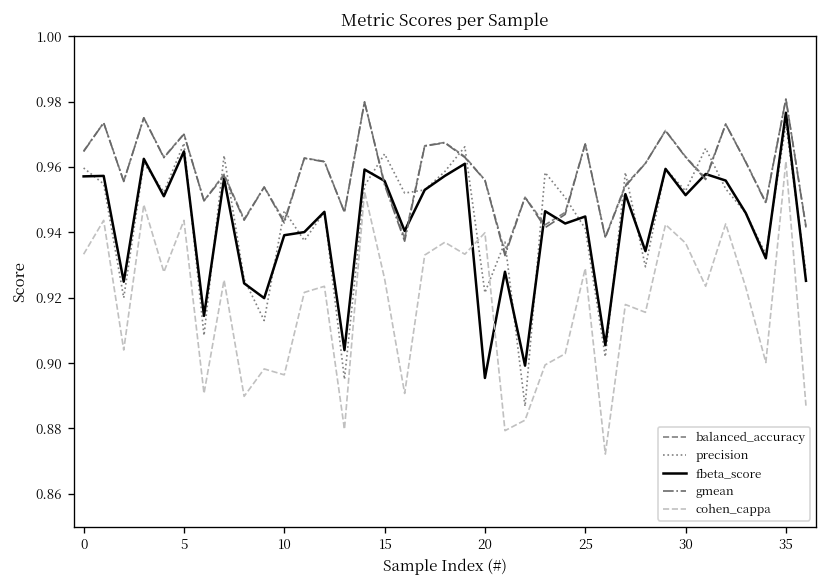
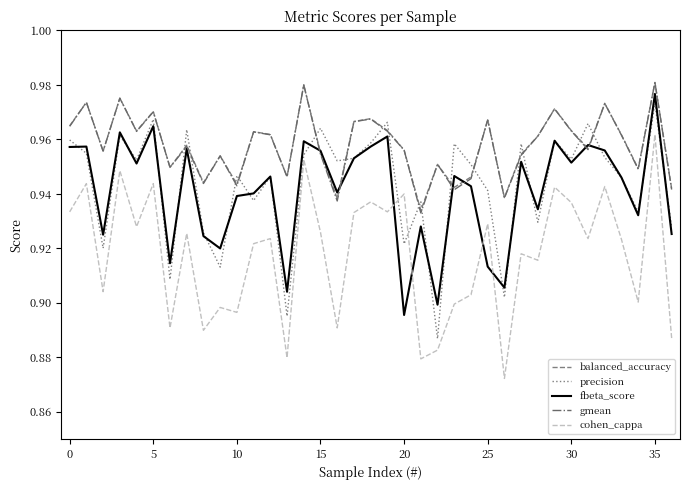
  {
    "fbeta_score": {
      "0": 0.957,
      "5": 0.965,
      "10": 0.939,
      "20": 0.895,
-     "25": 0.945,
+     "25": 0.913,
      "30": 0.951,
      "35": 0.977
    },
    "cohen_cappa": {
      "0": 0.933,
      "5": 0.944,
      "10": 0.896,
      "15": 0.926,
      "20": 0.940,
      "25": 0.929,
      "30": 0.937,
      "35": 0.962
    }
  }
